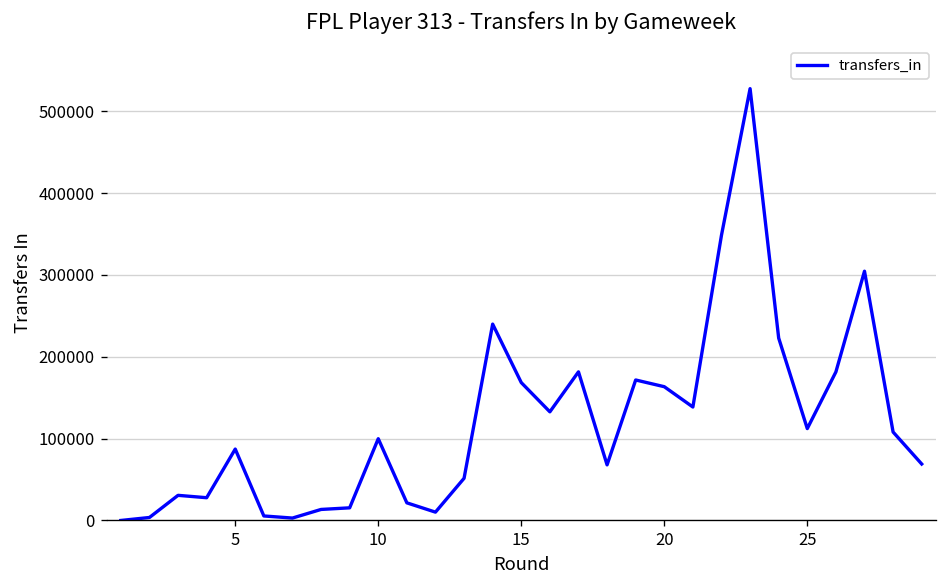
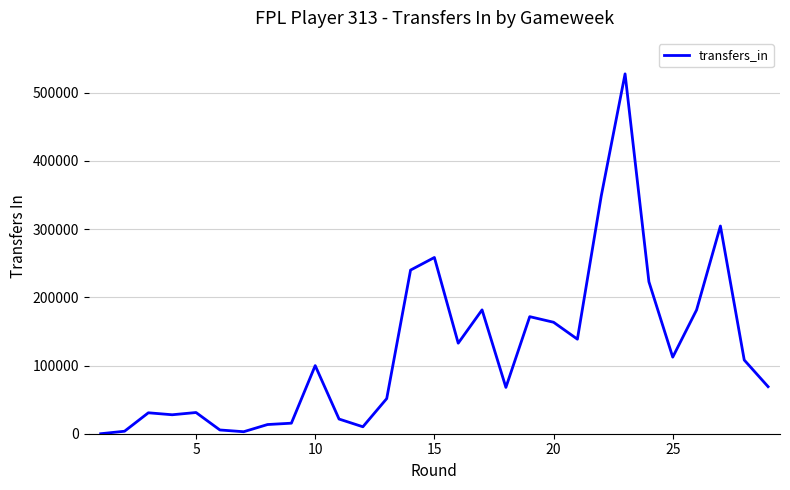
  {
-   "5": 90000,
+   "5": 30000,
    "10": 100000,
-   "15": 170000,
+   "15": 260000,
    "20": 160000,
    "25": 110000
  }
